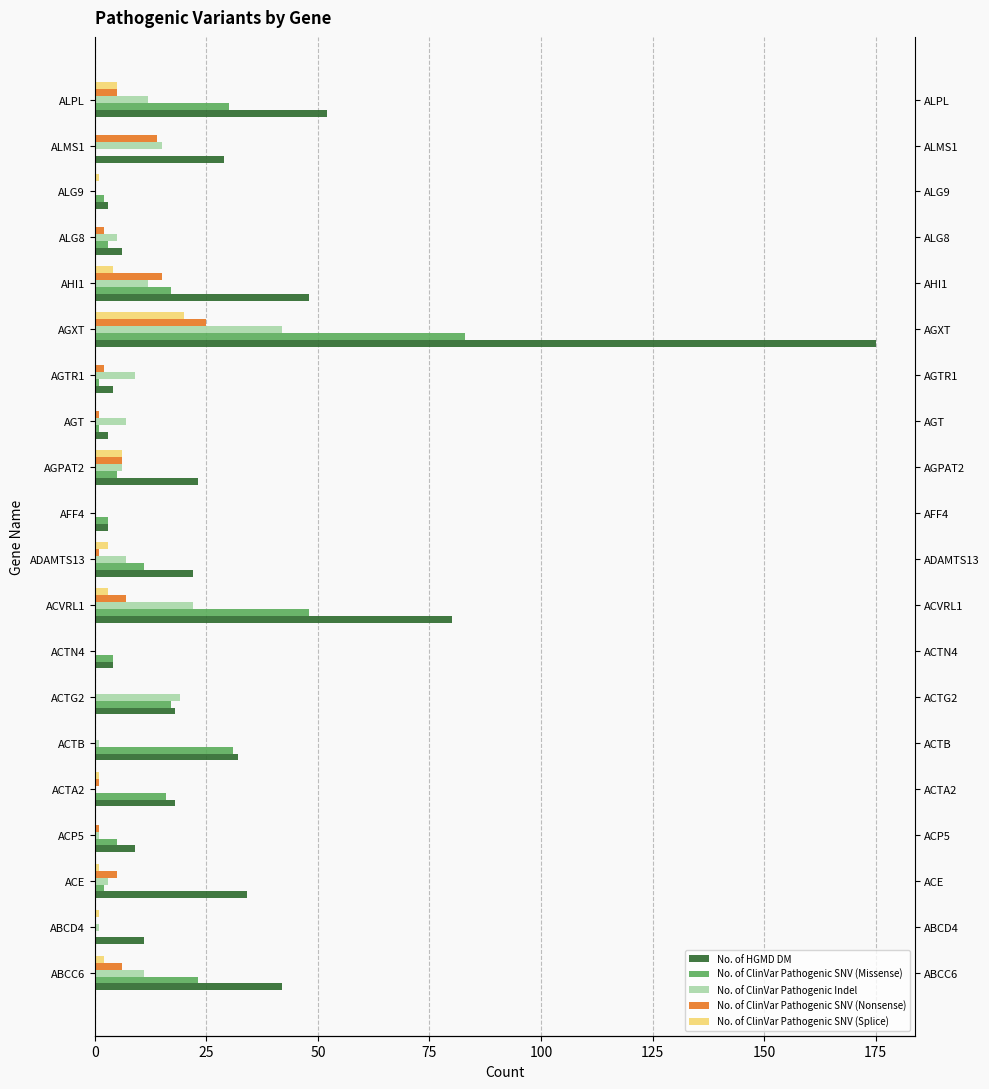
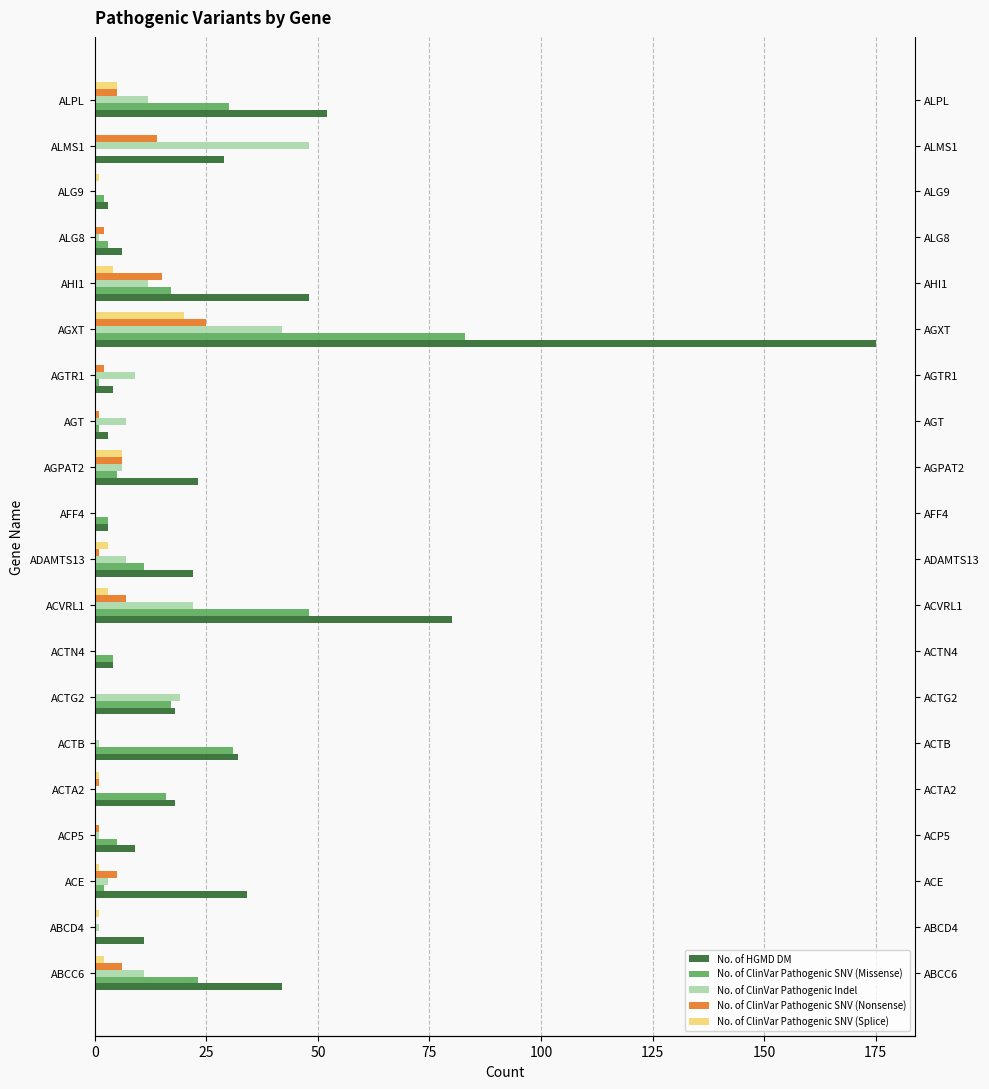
  {
    "No. of ClinVar Pathogenic Indel": {
      "ALPL": 12,
-     "ALMS1": 15,
+     "ALMS1": 48,
      "ALG9": 0,
-     "ALG8": 5,
+     "ALG8": 1,
      "AHI1": 12,
      "AGXT": 42,
      "AGTR1": 9,
      "AGT": 7,
      "AGPAT2": 6,
      "AFF4": 0,
      "ADAMTS13": 7,
      "ACVRL1": 22,
      "ACTN4": 0,
      "ACTG2": 19,
      "ACTB": 1,
      "ACTA2": 0,
      "ACP5": 1,
      "ACE": 3,
      "ABCD4": 1,
      "ABCC6": 11
    }
  }
